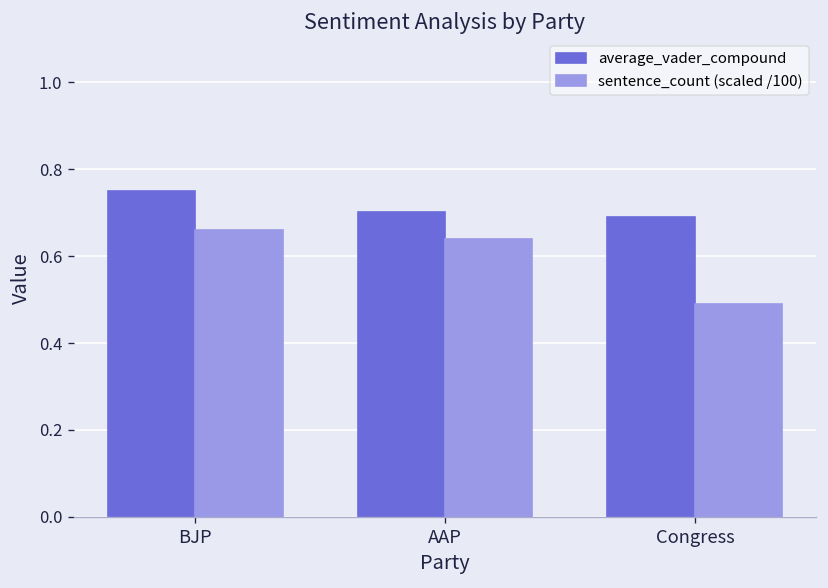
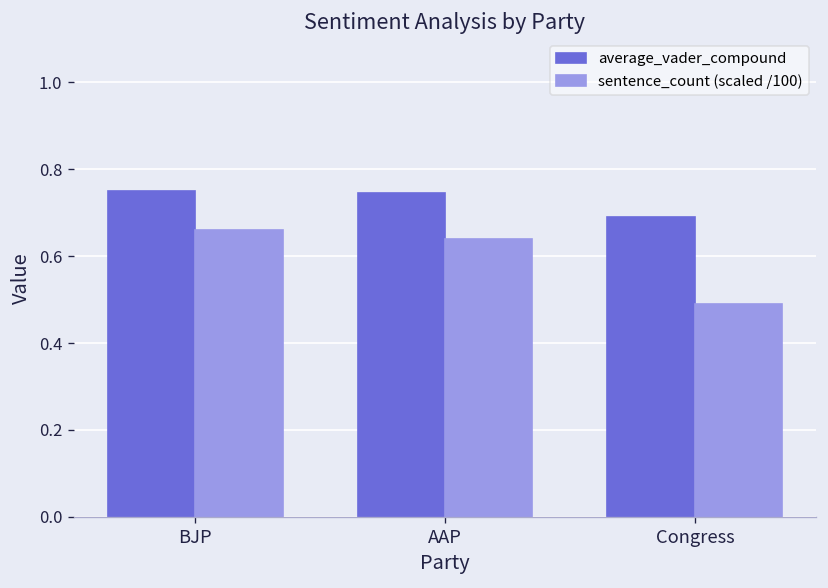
  {
    "average_vader_compound": {
      "BJP": 0.75,
-     "AAP": 0.70,
+     "AAP": 0.74,
      "Congress": 0.69
    },
    "sentence_count (scaled /100)": {
      "BJP": 0.66,
      "AAP": 0.64,
      "Congress": 0.49
    }
  }
